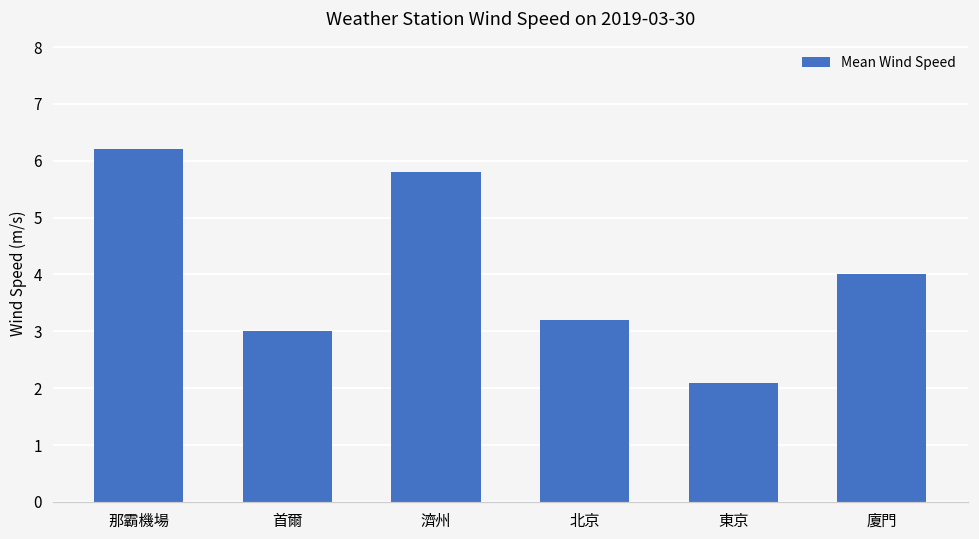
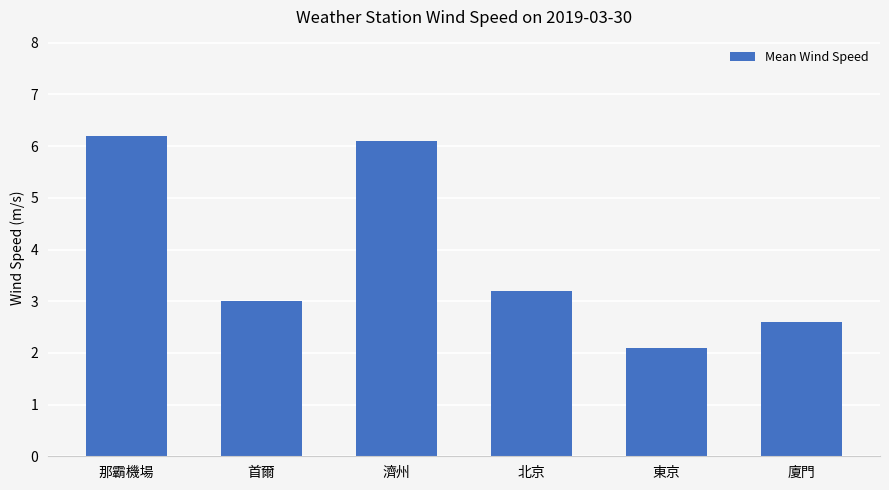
  {
    "那霸機場": 6.2,
    "首爾": 3.0,
-   "濟州": 5.8,
+   "濟州": 6.1,
    "北京": 3.2,
    "東京": 2.1,
-   "廈門": 4.0
+   "廈門": 2.6
  }
